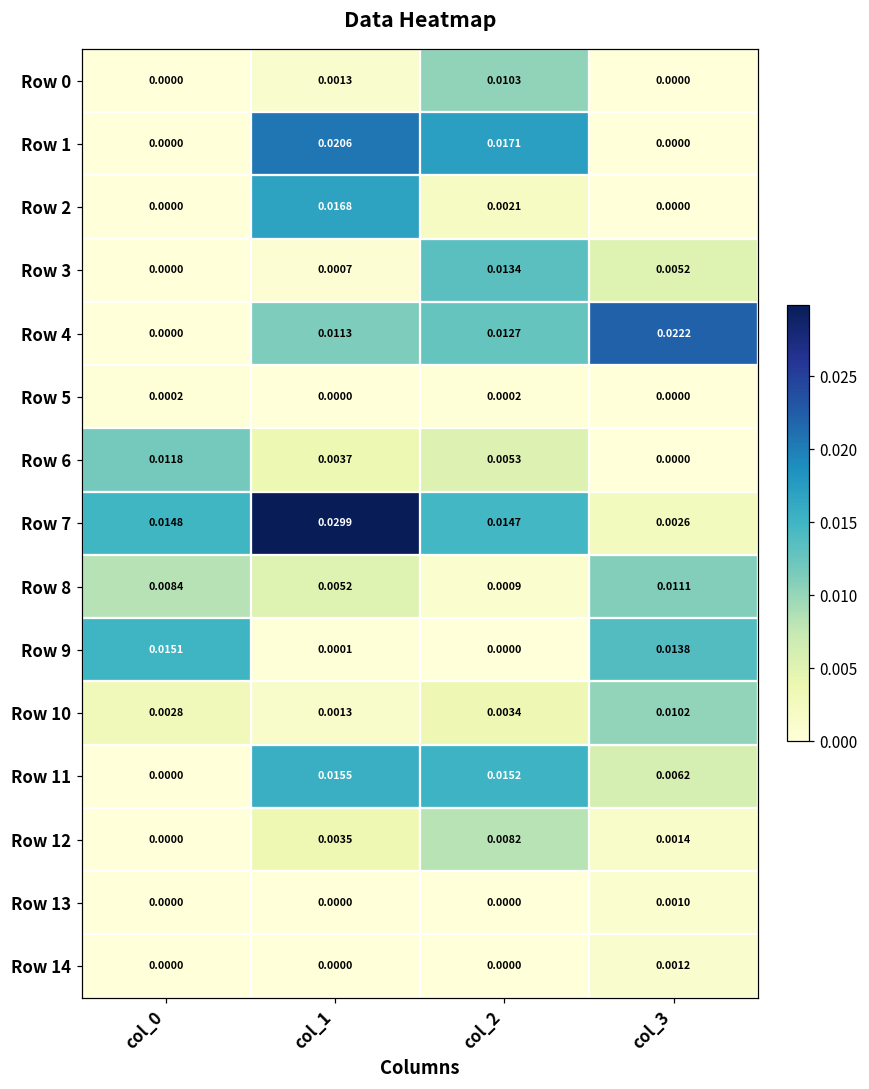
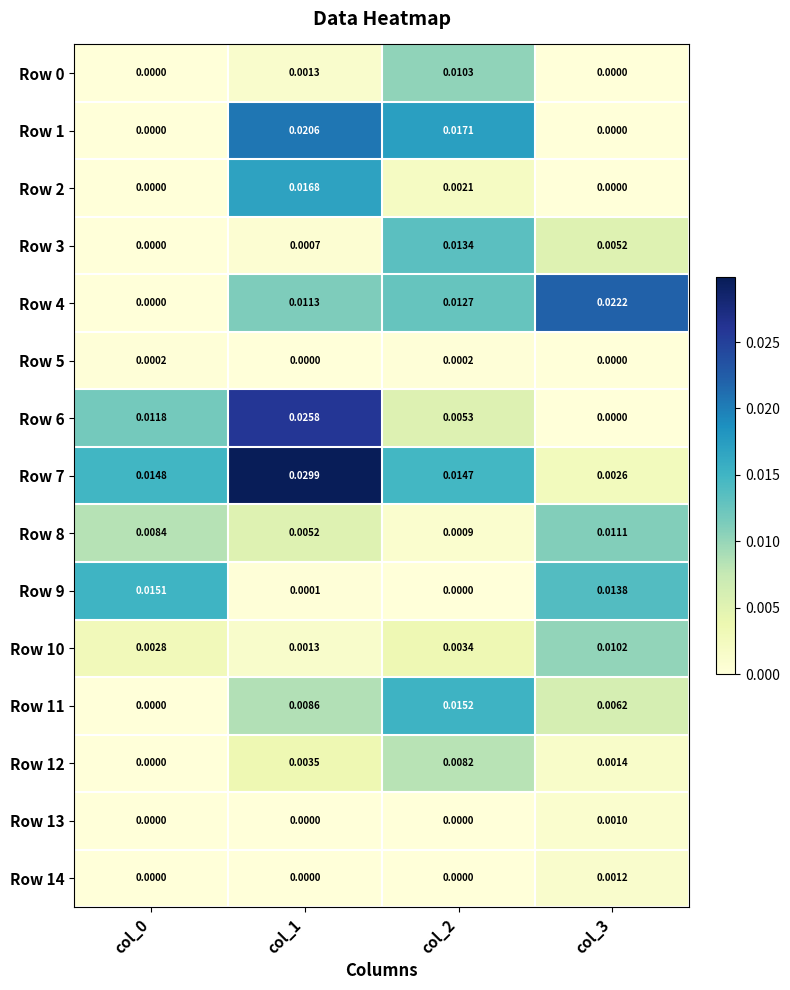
  {
    "Row 0": {
      "col_0": 0.0000,
      "col_1": 0.0013,
      "col_2": 0.0103,
      "col_3": 0.0000
    },
    "Row 1": {
      "col_0": 0.0000,
      "col_1": 0.0206,
      "col_2": 0.0171,
      "col_3": 0.0000
    },
    "Row 2": {
      "col_0": 0.0000,
      "col_1": 0.0168,
      "col_2": 0.0021,
      "col_3": 0.0000
    },
    "Row 3": {
      "col_0": 0.0000,
      "col_1": 0.0007,
      "col_2": 0.0134,
      "col_3": 0.0052
    },
    "Row 4": {
      "col_0": 0.0000,
      "col_1": 0.0113,
      "col_2": 0.0127,
      "col_3": 0.0222
    },
    "Row 5": {
      "col_0": 0.0002,
      "col_1": 0.0000,
      "col_2": 0.0002,
      "col_3": 0.0000
    },
    "Row 6": {
      "col_0": 0.0118,
-     "col_1": 0.0037,
+     "col_1": 0.0258,
      "col_2": 0.0053,
      "col_3": 0.0000
    },
    "Row 7": {
      "col_0": 0.0148,
      "col_1": 0.0299,
      "col_2": 0.0147,
      "col_3": 0.0026
    },
    "Row 8": {
      "col_0": 0.0084,
      "col_1": 0.0052,
      "col_2": 0.0009,
      "col_3": 0.0111
    },
    "Row 9": {
      "col_0": 0.0151,
      "col_1": 0.0001,
      "col_2": 0.0000,
      "col_3": 0.0138
    },
    "Row 10": {
      "col_0": 0.0028,
      "col_1": 0.0013,
      "col_2": 0.0034,
      "col_3": 0.0102
    },
    "Row 11": {
      "col_0": 0.0000,
-     "col_1": 0.0155,
+     "col_1": 0.0086,
      "col_2": 0.0152,
      "col_3": 0.0062
    },
    "Row 12": {
      "col_0": 0.0000,
      "col_1": 0.0035,
      "col_2": 0.0082,
      "col_3": 0.0014
    },
    "Row 13": {
      "col_0": 0.0000,
      "col_1": 0.0000,
      "col_2": 0.0000,
      "col_3": 0.0010
    },
    "Row 14": {
      "col_0": 0.0000,
      "col_1": 0.0000,
      "col_2": 0.0000,
      "col_3": 0.0012
    }
  }
